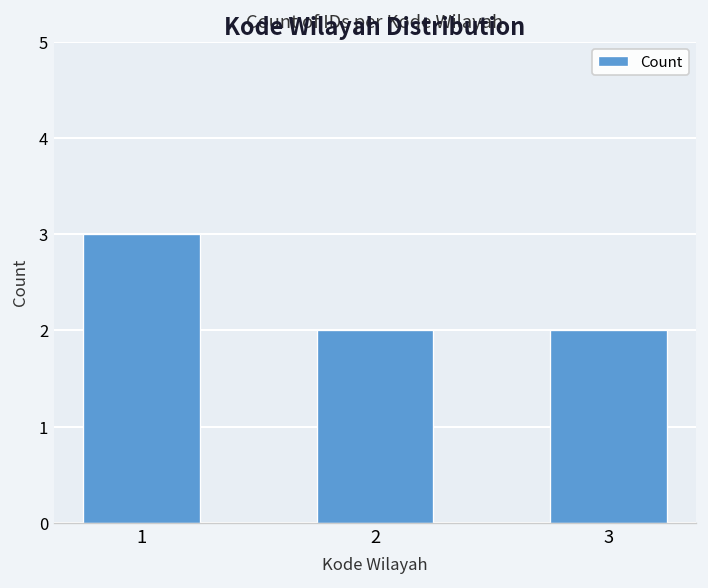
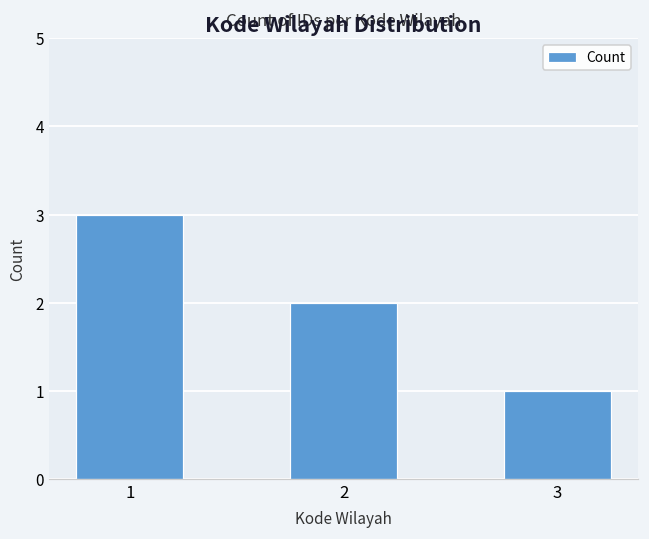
  {
    "1": 3,
    "2": 2,
-   "3": 2
+   "3": 1
  }
